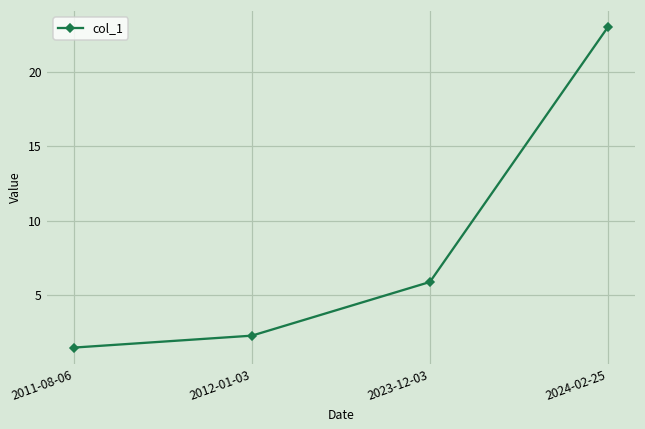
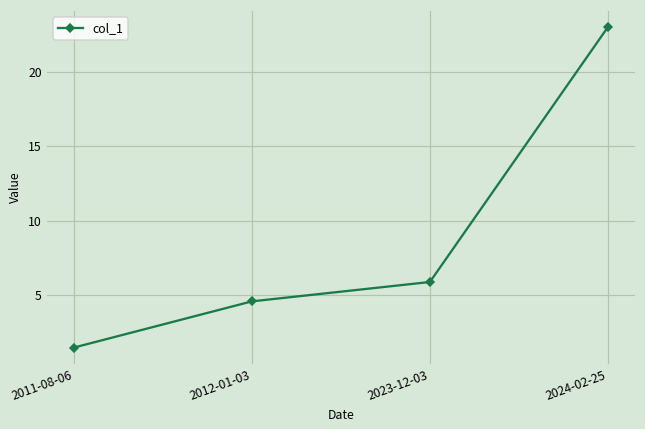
  {
    "2011-08-06": 1.5,
-   "2012-01-03": 2.3,
+   "2012-01-03": 4.6,
    "2023-12-03": 5.9,
    "2024-02-25": 23.0
  }
